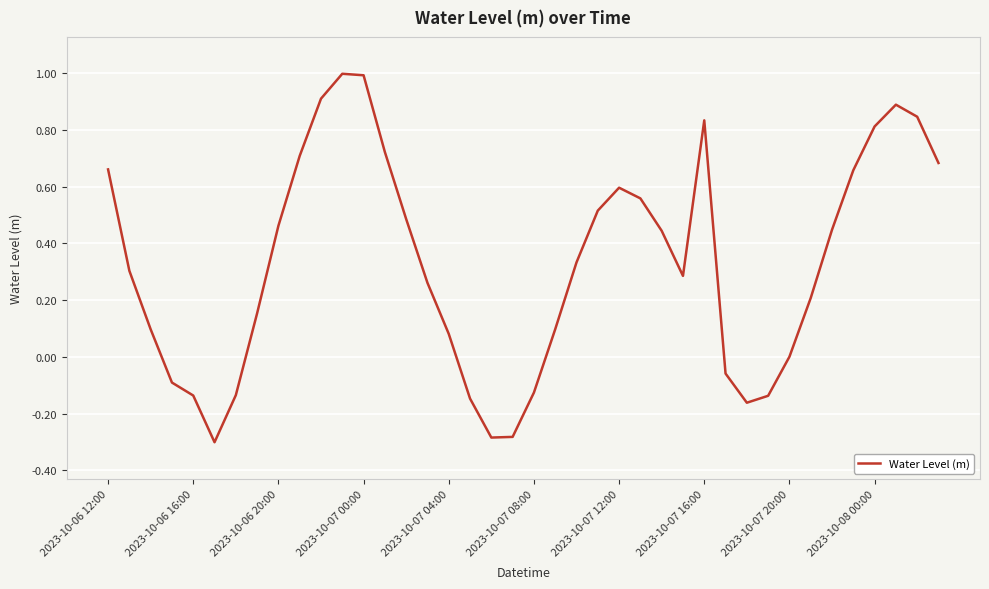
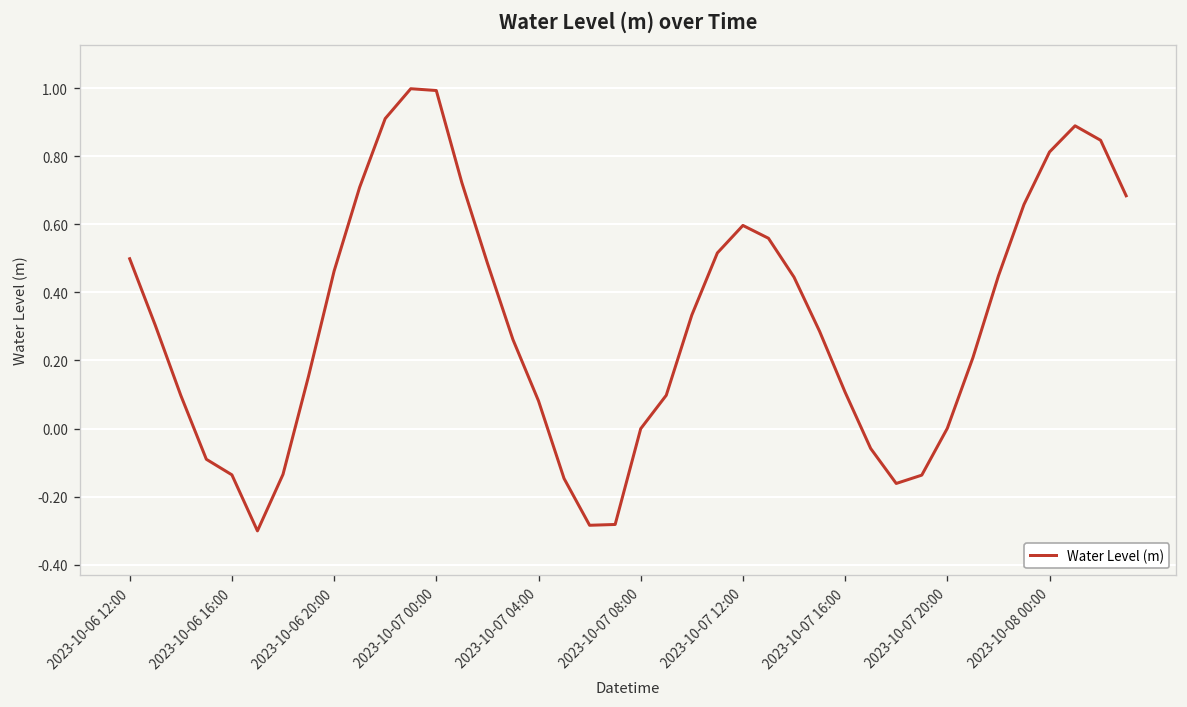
  {
-   "2023-10-06 12:00": 0.66,
+   "2023-10-06 12:00": 0.50,
    "2023-10-06 16:00": -0.14,
    "2023-10-06 20:00": 0.46,
    "2023-10-07 00:00": 0.99,
    "2023-10-07 04:00": 0.08,
-   "2023-10-07 08:00": -0.13,
+   "2023-10-07 08:00": 0.00,
    "2023-10-07 12:00": 0.60,
-   "2023-10-07 16:00": 0.83,
+   "2023-10-07 16:00": 0.11,
    "2023-10-07 20:00": 0.00,
    "2023-10-08 00:00": 0.81
  }
